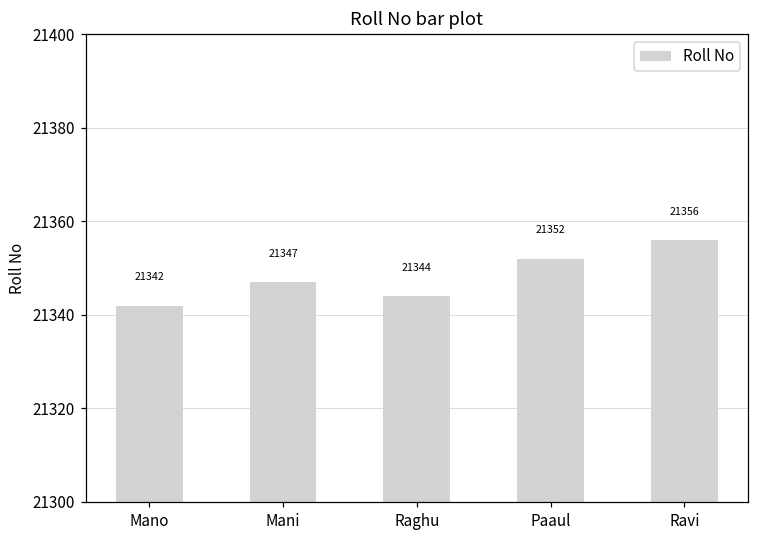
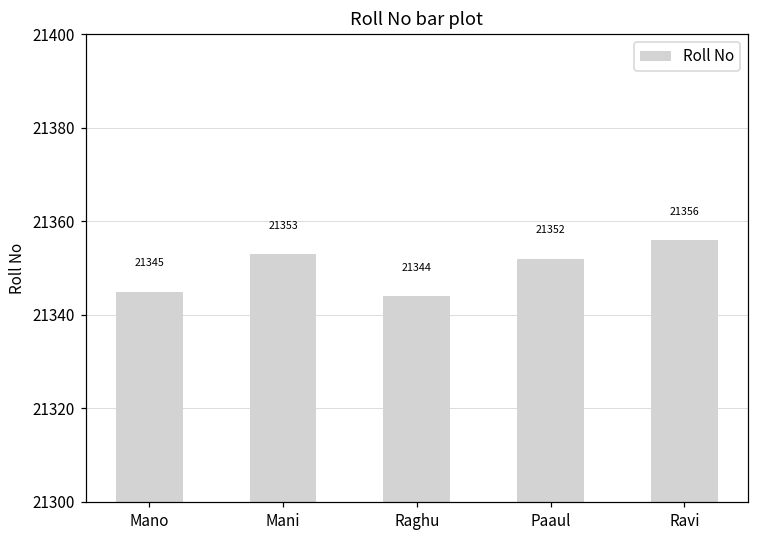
  {
-   "Mano": 21342,
-   "Mani": 21347,
+   "Mano": 21345,
+   "Mani": 21353,
    "Raghu": 21344,
    "Paaul": 21352,
    "Ravi": 21356
  }
